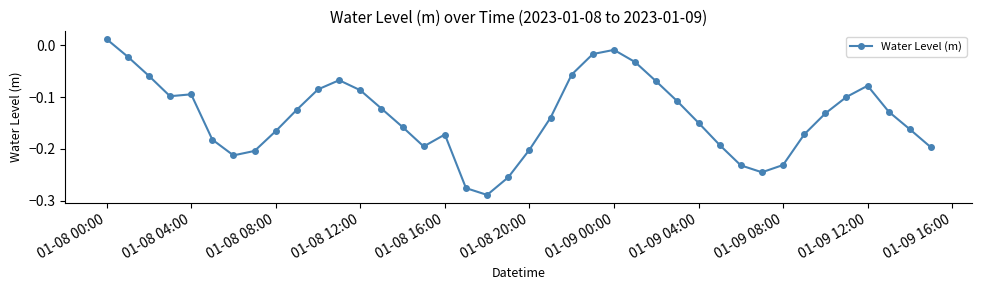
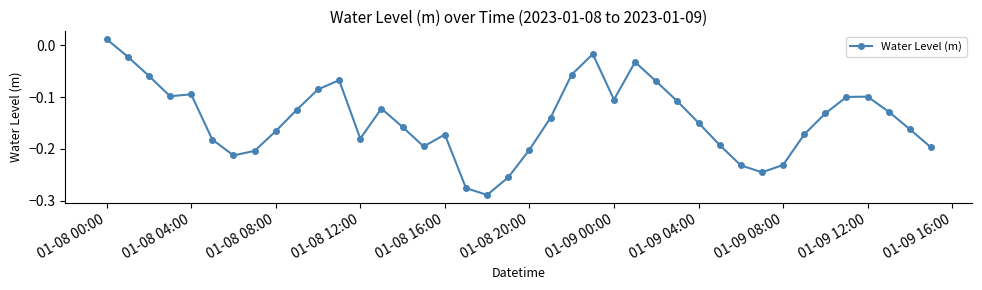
  {
    "01-08 00:00": 0.01,
    "01-08 04:00": -0.09,
    "01-08 08:00": -0.17,
-   "01-08 12:00": -0.09,
+   "01-08 12:00": -0.18,
    "01-08 16:00": -0.17,
    "01-08 20:00": -0.20,
-   "01-09 00:00": -0.01,
+   "01-09 00:00": -0.10,
    "01-09 04:00": -0.15,
    "01-09 08:00": -0.23,
-   "01-09 12:00": -0.08
+   "01-09 12:00": -0.10
  }
